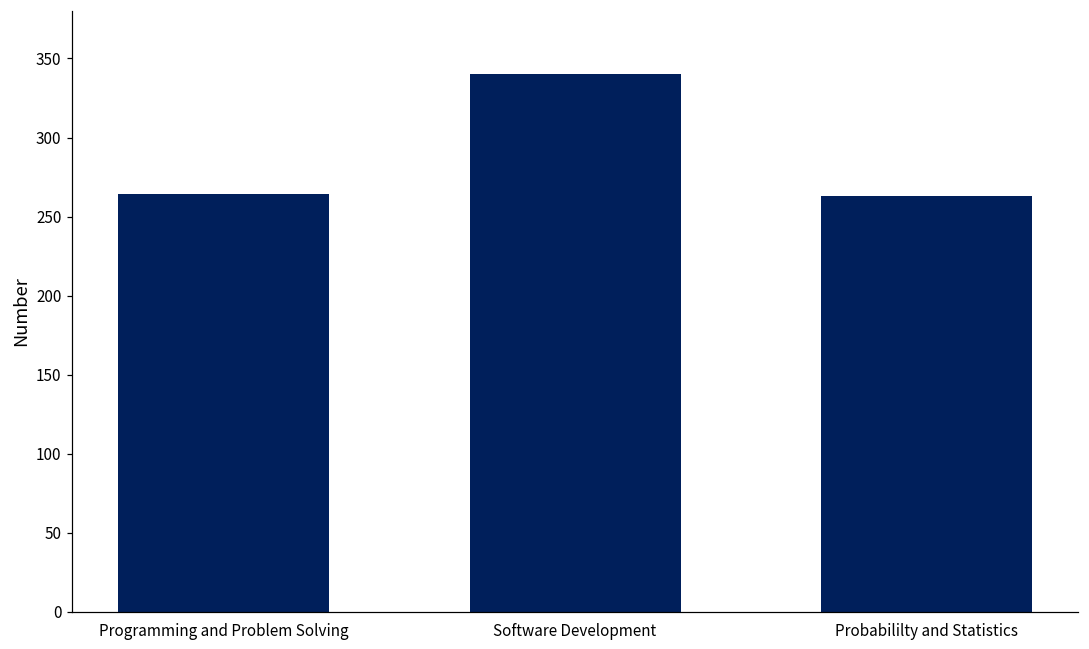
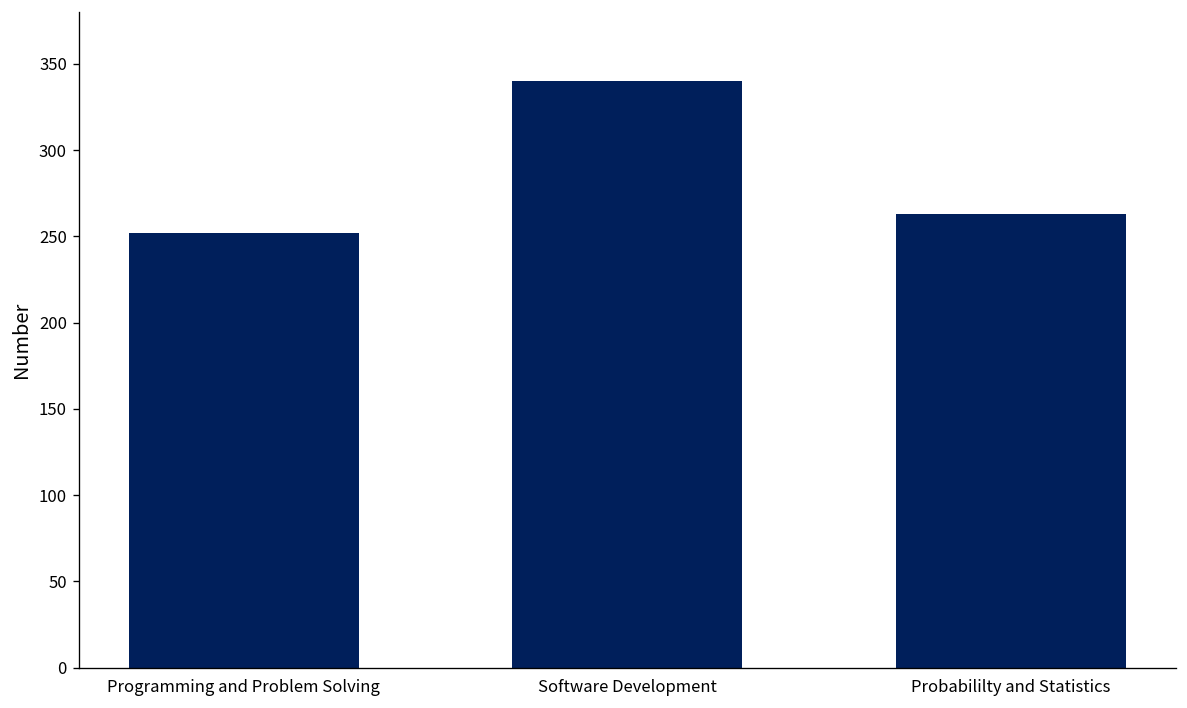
  {
-   "Programming and Problem Solving": 264,
+   "Programming and Problem Solving": 252,
    "Software Development": 340,
    "Probabililty and Statistics": 263
  }
